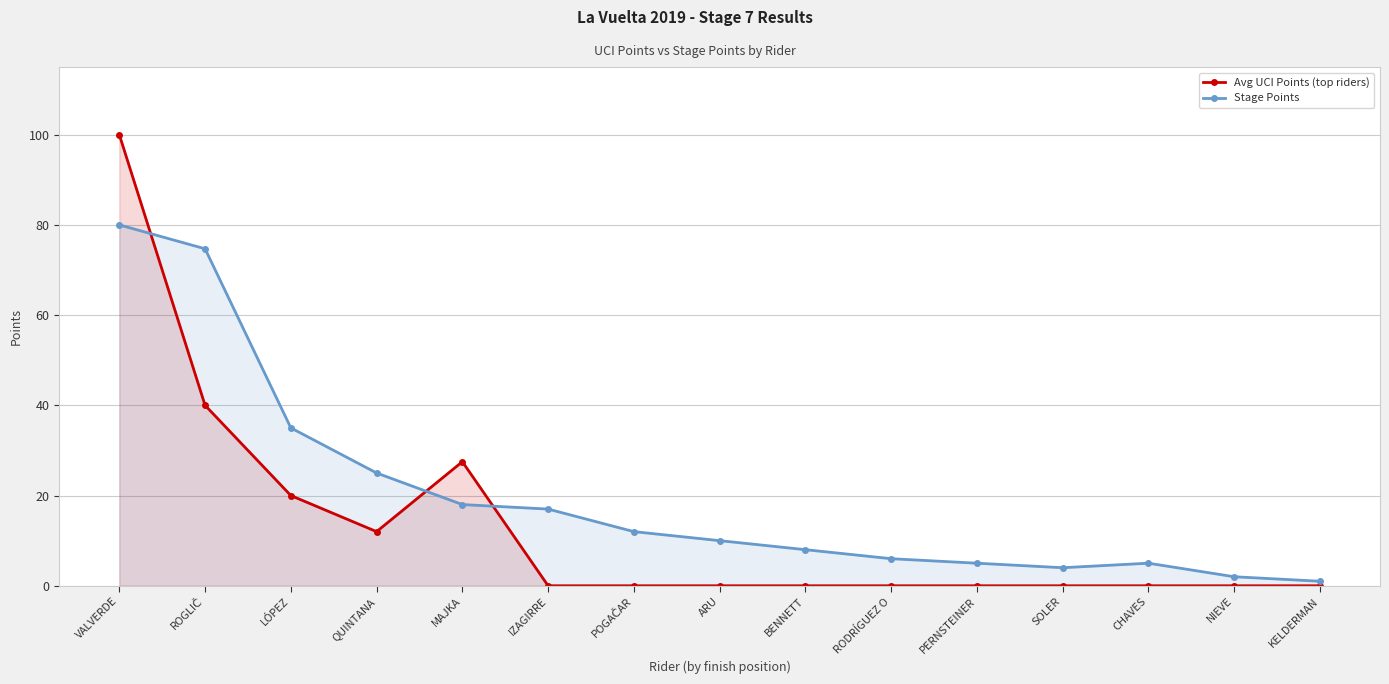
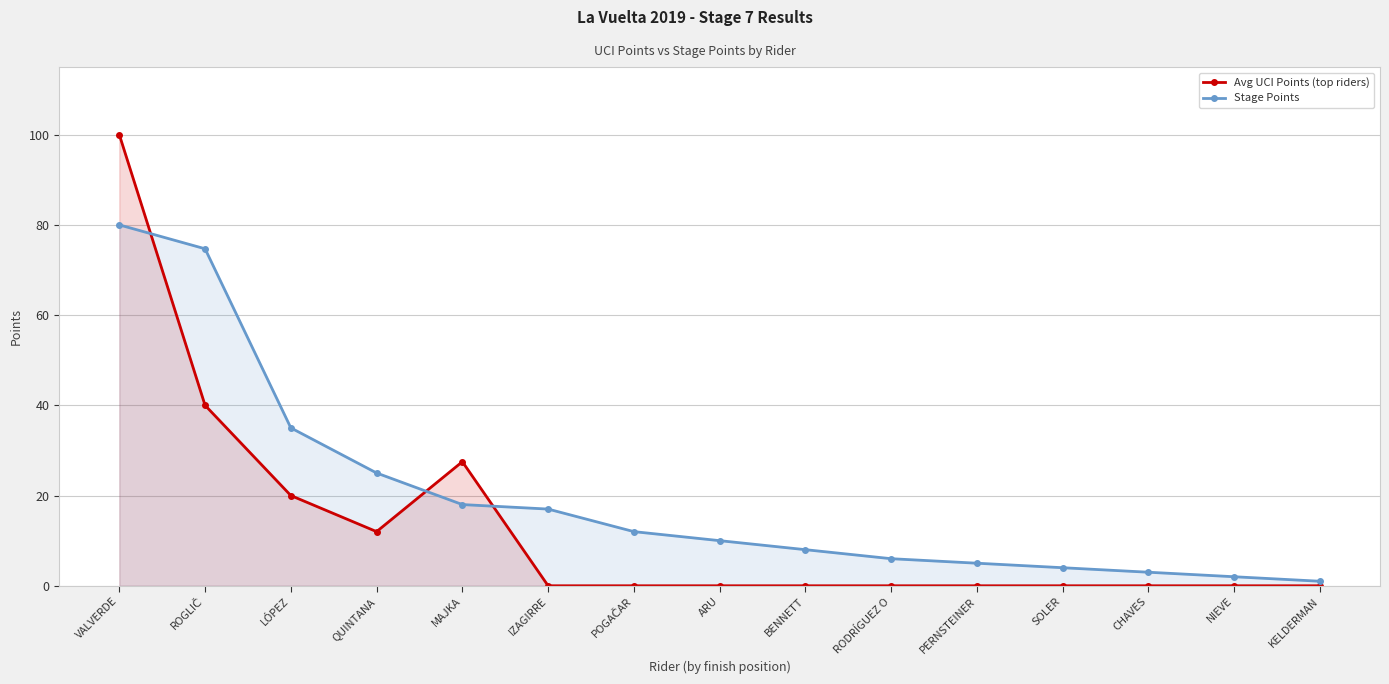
  {
    "Avg UCI Points (top riders)": {
      "VALVERDE": 100,
      "ROGLIČ": 40,
      "LÓPEZ": 20,
      "QUINTANA": 12,
      "MAJKA": 28,
      "IZAGIRRE": 0,
      "POGAČAR": 0,
      "ARU": 0,
      "BENNETT": 0,
      "RODRÍGUEZ O": 0,
      "PERNSTEINER": 0,
      "SOLER": 0,
      "CHAVES": 0,
      "NIEVE": 0,
      "KELDERMAN": 0
    },
    "Stage Points": {
      "VALVERDE": 80,
      "ROGLIČ": 75,
      "LÓPEZ": 35,
      "QUINTANA": 25,
      "MAJKA": 18,
      "IZAGIRRE": 17,
      "POGAČAR": 12,
      "ARU": 10,
      "BENNETT": 8,
      "RODRÍGUEZ O": 6,
      "PERNSTEINER": 5,
      "SOLER": 4,
-     "CHAVES": 5,
+     "CHAVES": 3,
      "NIEVE": 2,
      "KELDERMAN": 1
    }
  }
